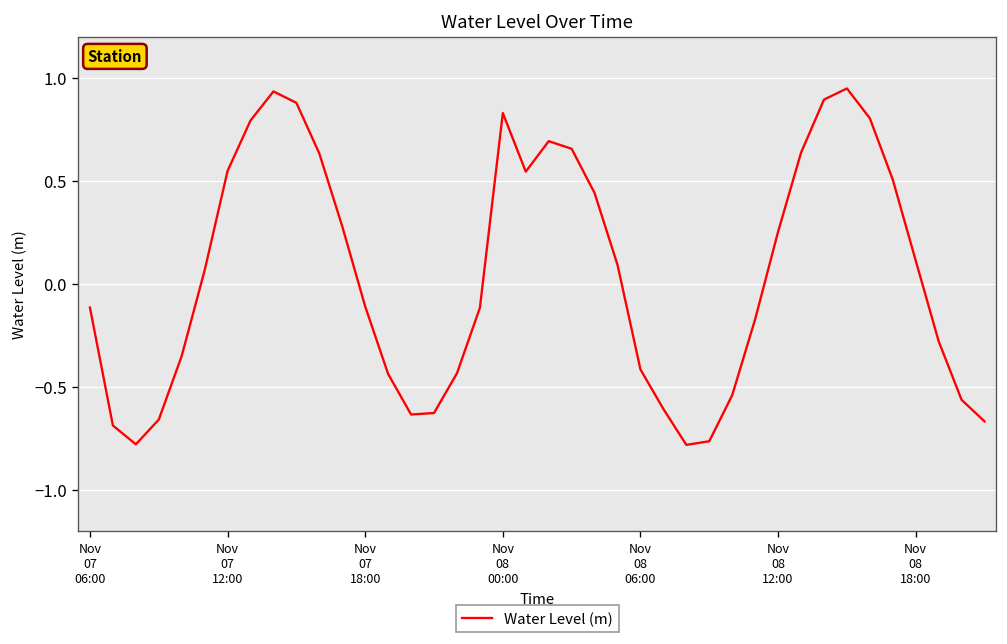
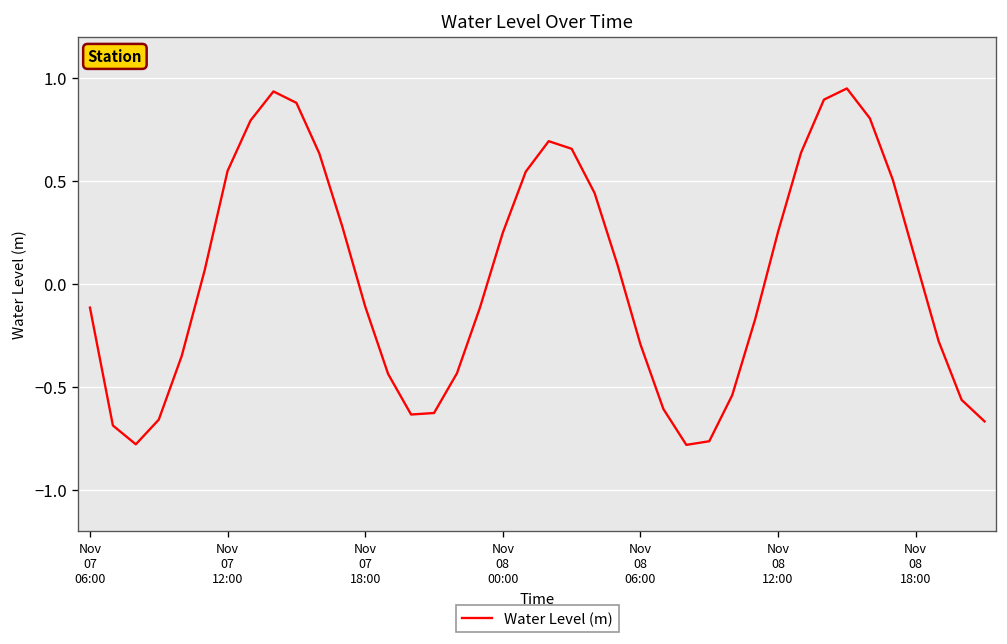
  {
    "Nov 07 06:00": -0.12,
    "Nov 07 12:00": 0.55,
    "Nov 07 18:00": -0.11,
-   "Nov 08 00:00": 0.83,
-   "Nov 08 06:00": -0.42,
+   "Nov 08 00:00": 0.25,
+   "Nov 08 06:00": -0.29,
    "Nov 08 12:00": 0.25,
    "Nov 08 18:00": 0.11
  }
